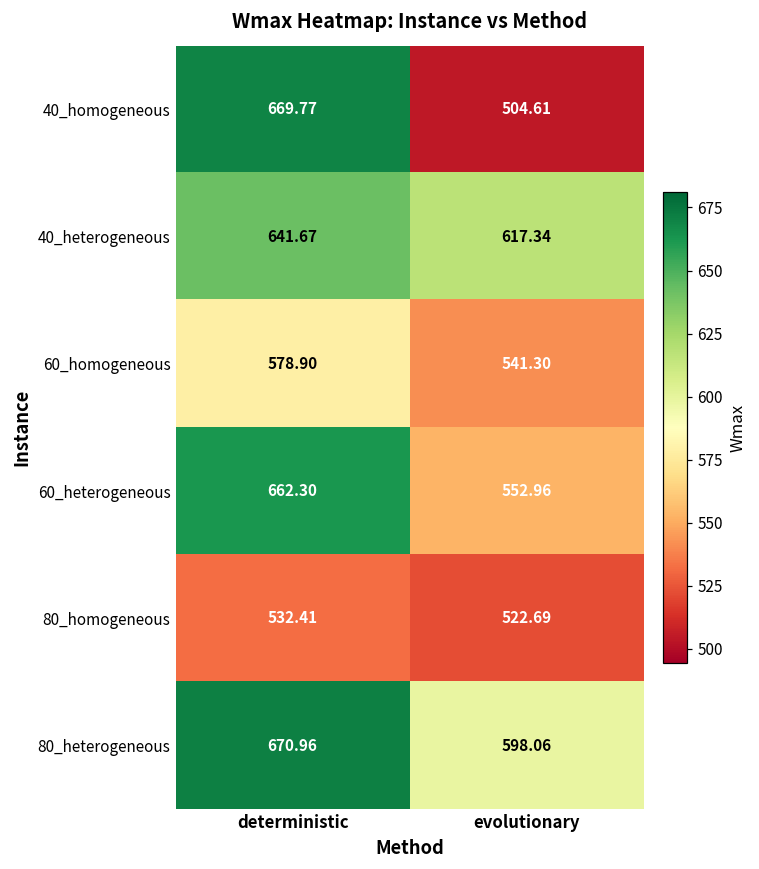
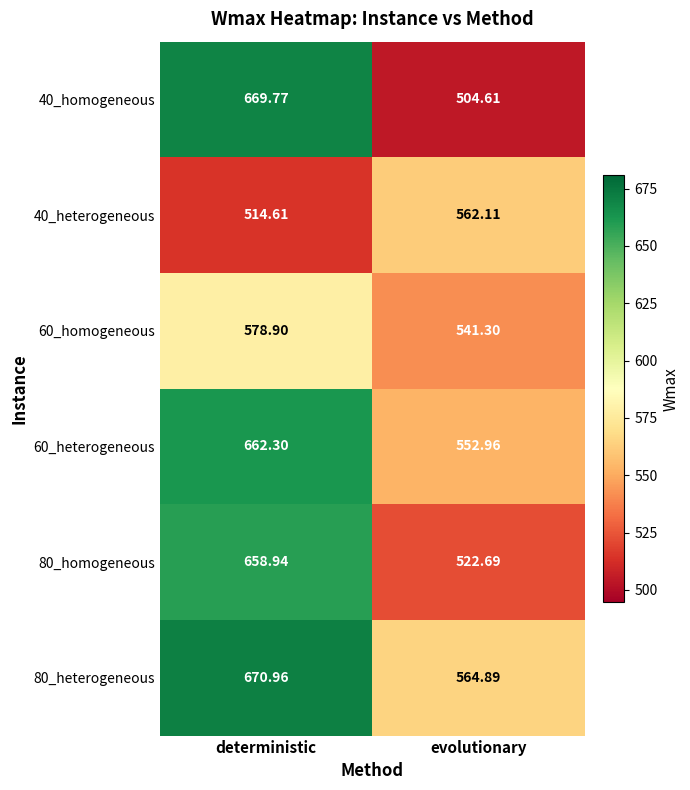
  {
    "40_homogeneous": {
      "deterministic": 669.77,
      "evolutionary": 504.61
    },
    "40_heterogeneous": {
-     "deterministic": 641.67,
-     "evolutionary": 617.34
+     "deterministic": 514.61,
+     "evolutionary": 562.11
    },
    "60_homogeneous": {
      "deterministic": 578.90,
      "evolutionary": 541.30
    },
    "60_heterogeneous": {
      "deterministic": 662.30,
      "evolutionary": 552.96
    },
    "80_homogeneous": {
-     "deterministic": 532.41,
+     "deterministic": 658.94,
      "evolutionary": 522.69
    },
    "80_heterogeneous": {
      "deterministic": 670.96,
-     "evolutionary": 598.06
+     "evolutionary": 564.89
    }
  }
